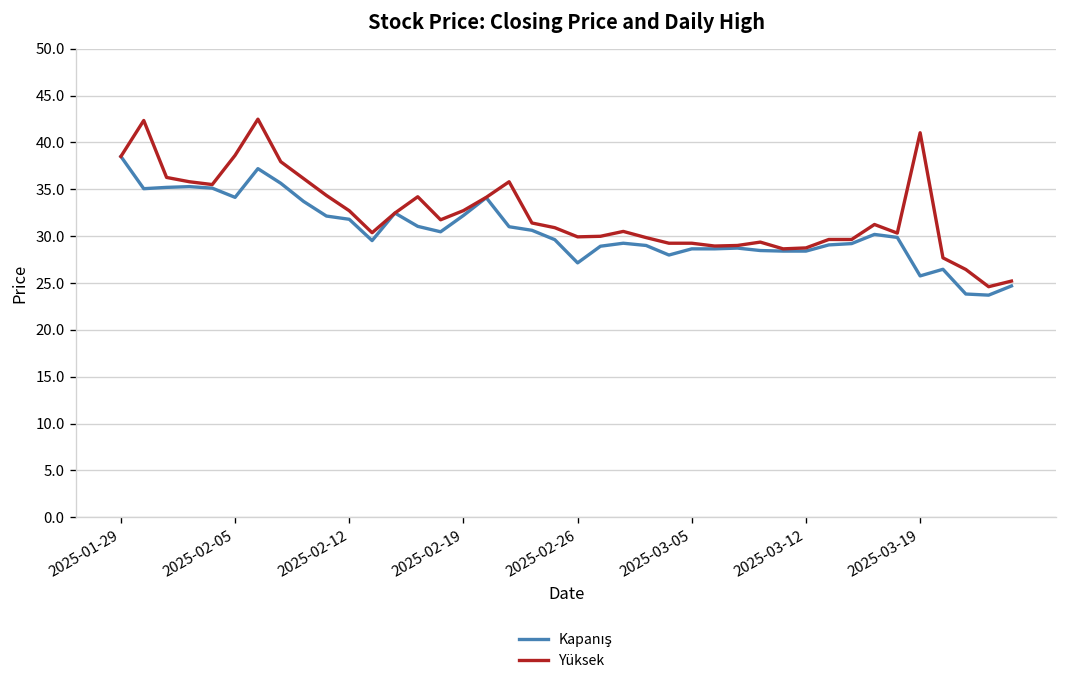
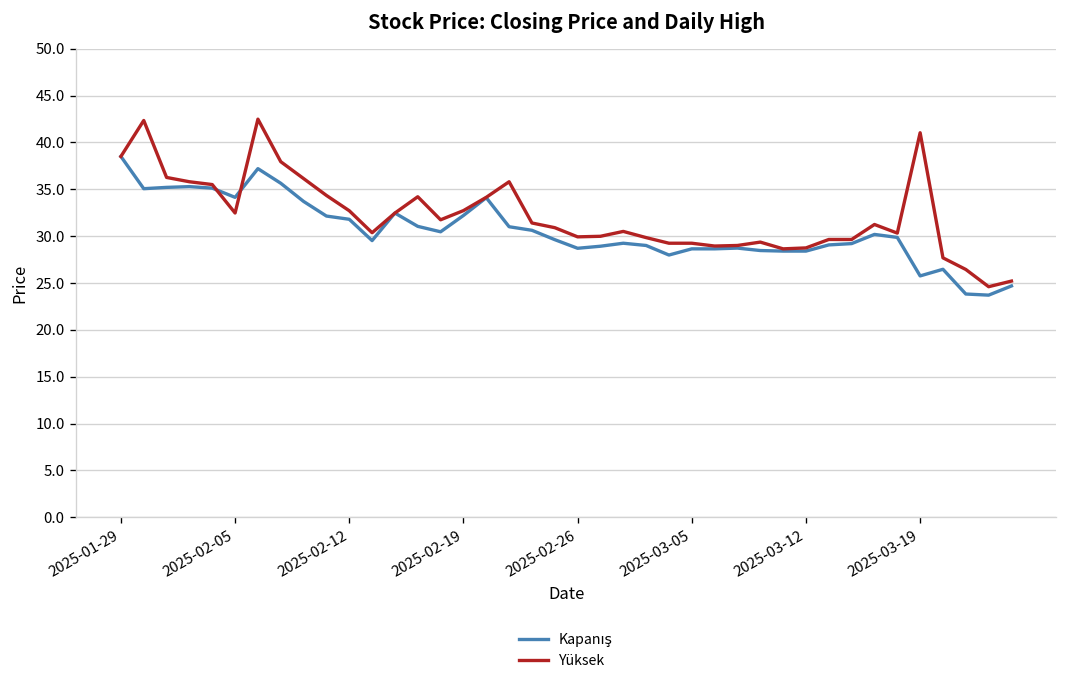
  {
    "Kapanış": {
      "2025-02-05": 34,
      "2025-02-12": 32,
      "2025-02-19": 32,
-     "2025-02-26": 27,
+     "2025-02-26": 29,
      "2025-03-05": 29,
      "2025-03-12": 28,
      "2025-03-19": 26
    },
    "Yüksek": {
-     "2025-02-05": 39,
+     "2025-02-05": 32,
      "2025-02-12": 33,
      "2025-02-19": 33,
      "2025-02-26": 30,
      "2025-03-05": 29,
      "2025-03-12": 29,
      "2025-03-19": 41
    }
  }
